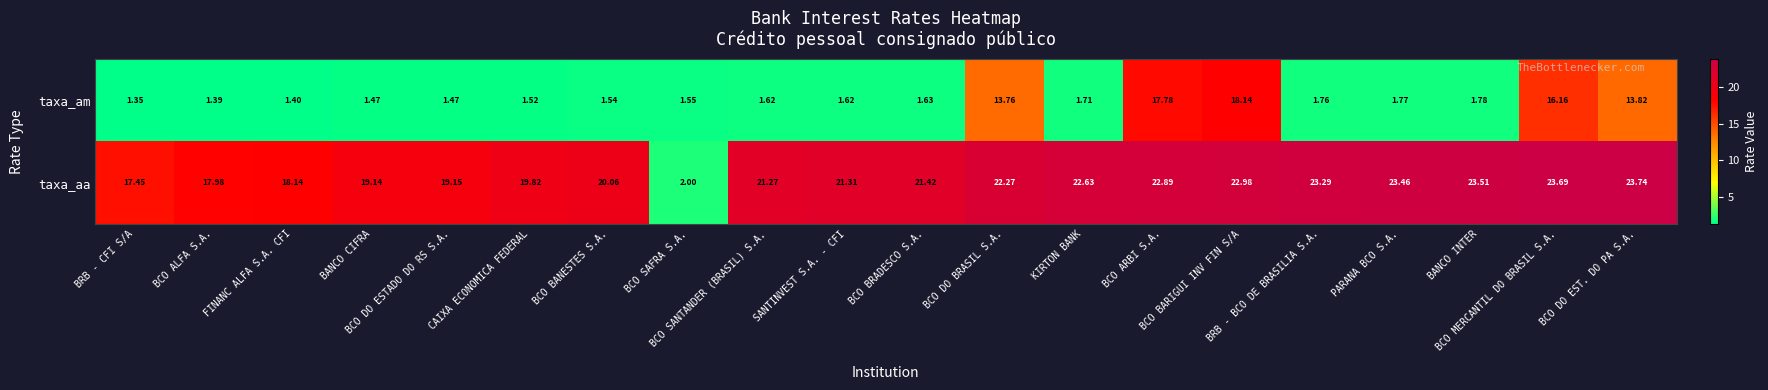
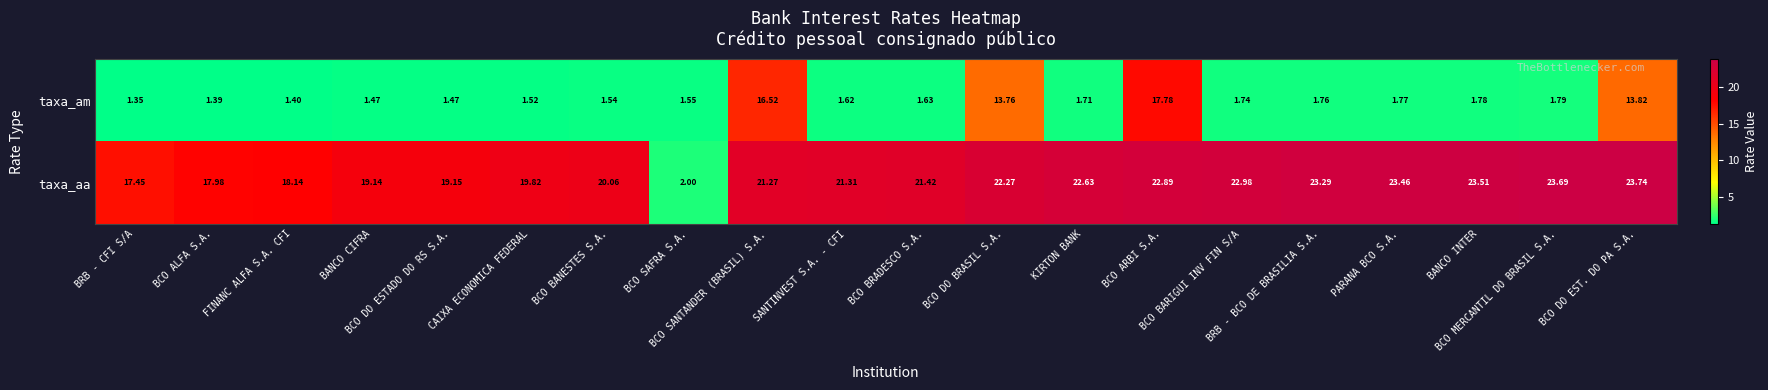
  {
    "taxa_am": {
      "BRB - CFI S/A": 1.35,
      "BCO ALFA S.A.": 1.39,
      "FINANC ALFA S.A. CFI": 1.40,
      "BANCO CIFRA": 1.47,
      "BCO DO ESTADO DO RS S.A.": 1.47,
      "CAIXA ECONOMICA FEDERAL": 1.52,
      "BCO BANESTES S.A.": 1.54,
      "BCO SAFRA S.A.": 1.55,
-     "BCO SANTANDER (BRASIL) S.A.": 1.62,
+     "BCO SANTANDER (BRASIL) S.A.": 16.52,
      "SANTINVEST S.A. - CFI": 1.62,
      "BCO BRADESCO S.A.": 1.63,
      "BCO DO BRASIL S.A.": 13.76,
      "KIRTON BANK": 1.71,
      "BCO ARBI S.A.": 17.78,
-     "BCO BARIGUI INV FIN S/A": 18.14,
+     "BCO BARIGUI INV FIN S/A": 1.74,
      "BRB - BCO DE BRASILIA S.A.": 1.76,
      "PARANA BCO S.A.": 1.77,
      "BANCO INTER": 1.78,
-     "BCO MERCANTIL DO BRASIL S.A.": 16.16,
+     "BCO MERCANTIL DO BRASIL S.A.": 1.79,
      "BCO DO EST. DO PA S.A.": 13.82
    },
    "taxa_aa": {
      "BRB - CFI S/A": 17.45,
      "BCO ALFA S.A.": 17.98,
      "FINANC ALFA S.A. CFI": 18.14,
      "BANCO CIFRA": 19.14,
      "BCO DO ESTADO DO RS S.A.": 19.15,
      "CAIXA ECONOMICA FEDERAL": 19.82,
      "BCO BANESTES S.A.": 20.06,
      "BCO SAFRA S.A.": 2.00,
      "BCO SANTANDER (BRASIL) S.A.": 21.27,
      "SANTINVEST S.A. - CFI": 21.31,
      "BCO BRADESCO S.A.": 21.42,
      "BCO DO BRASIL S.A.": 22.27,
      "KIRTON BANK": 22.63,
      "BCO ARBI S.A.": 22.89,
      "BCO BARIGUI INV FIN S/A": 22.98,
      "BRB - BCO DE BRASILIA S.A.": 23.29,
      "PARANA BCO S.A.": 23.46,
      "BANCO INTER": 23.51,
      "BCO MERCANTIL DO BRASIL S.A.": 23.69,
      "BCO DO EST. DO PA S.A.": 23.74
    }
  }
